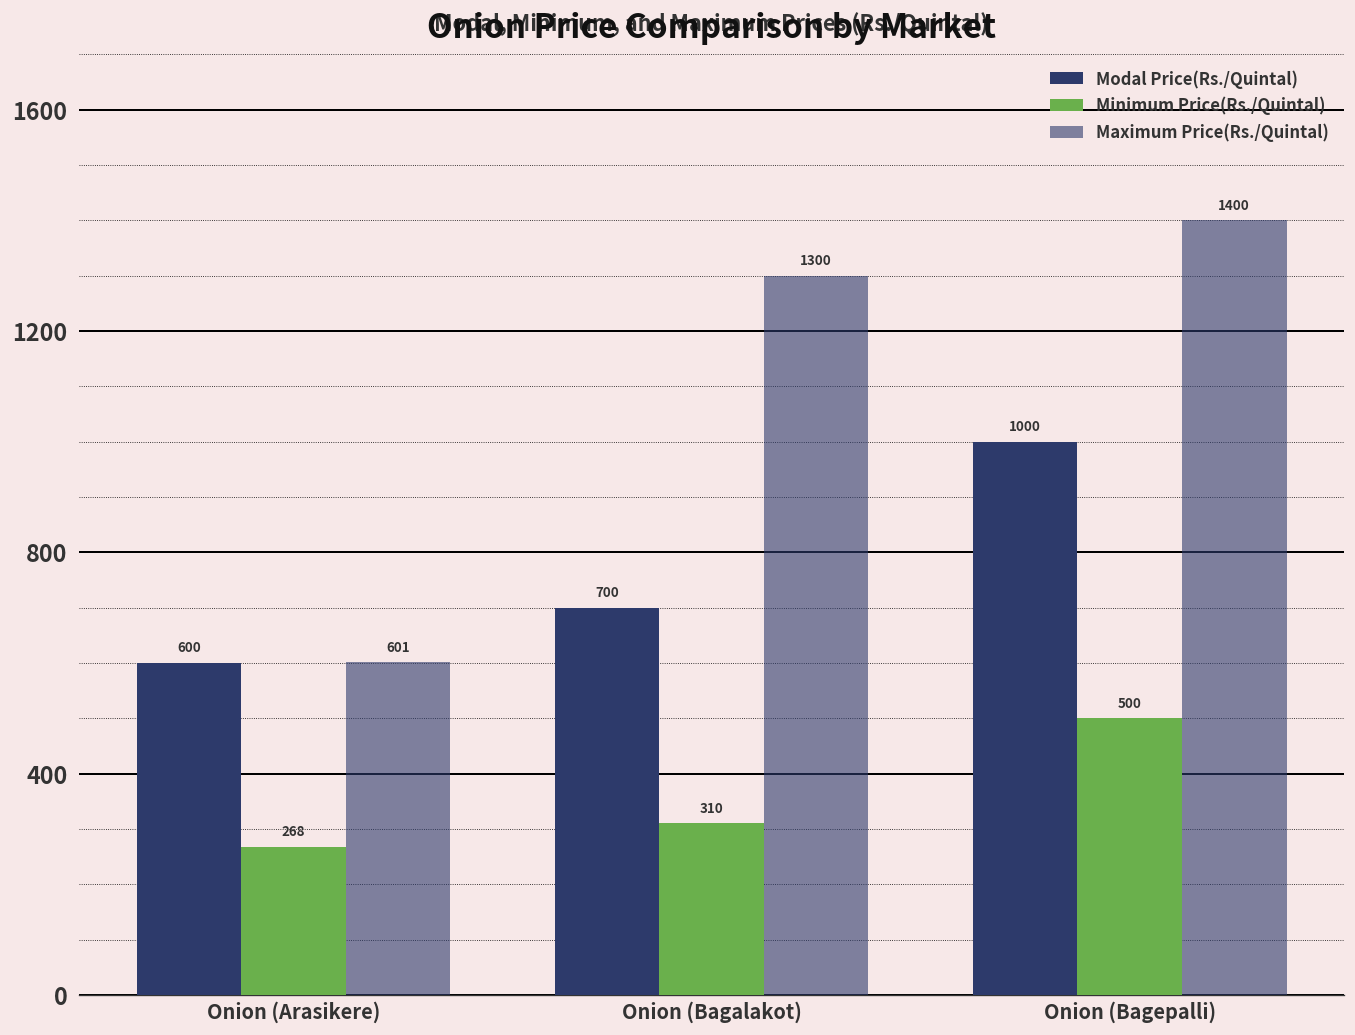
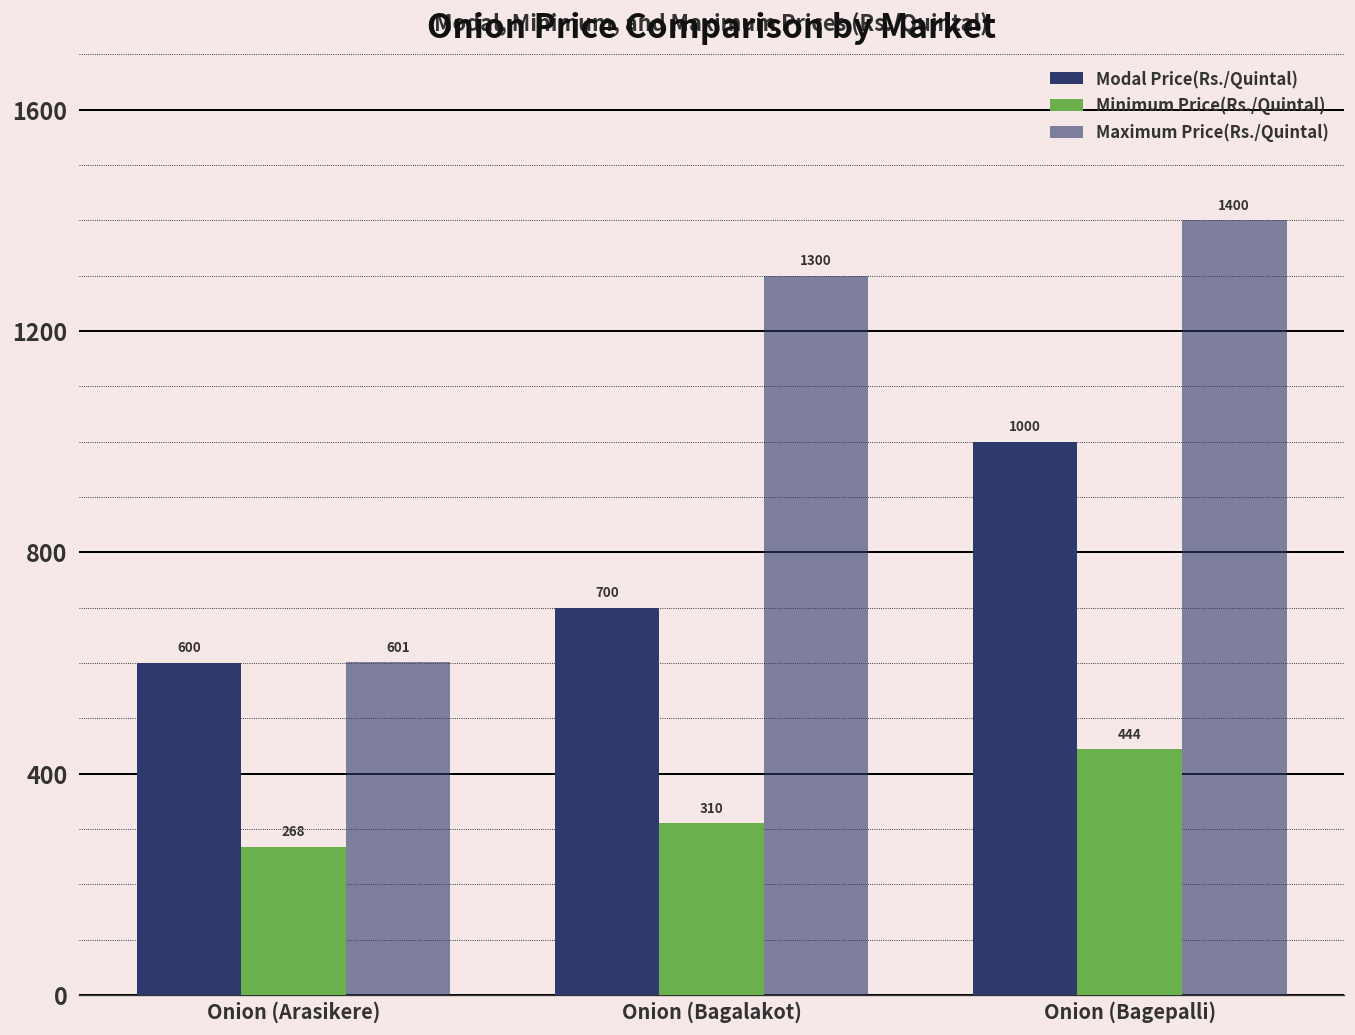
  {
    "Minimum Price(Rs./Quintal)": {
      "Onion (Arasikere)": 268,
      "Onion (Bagalakot)": 310,
-     "Onion (Bagepalli)": 500
+     "Onion (Bagepalli)": 444
    }
  }
